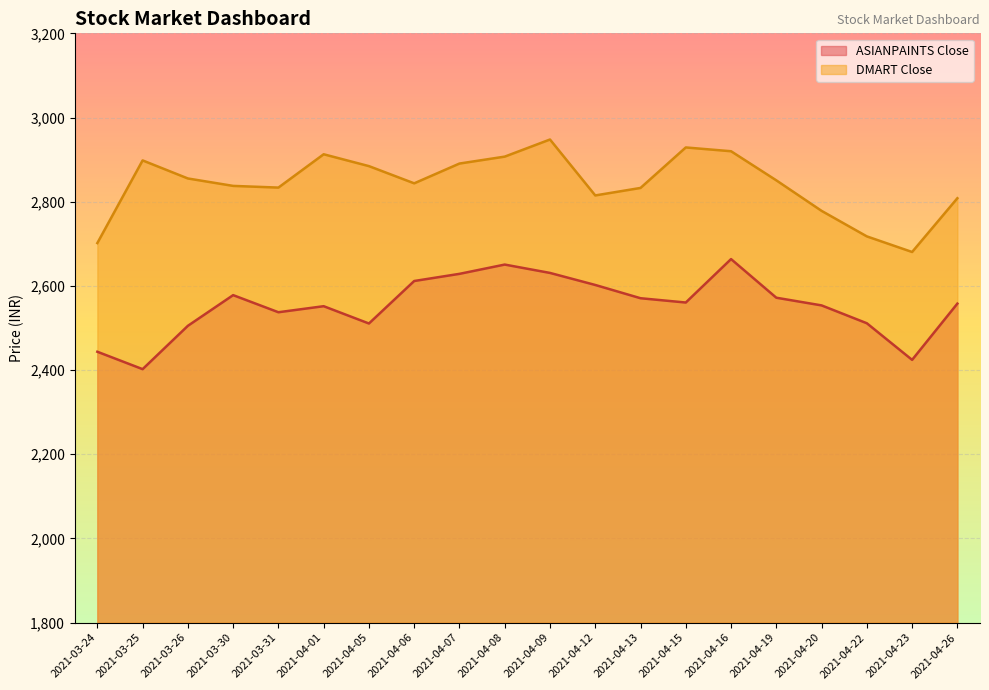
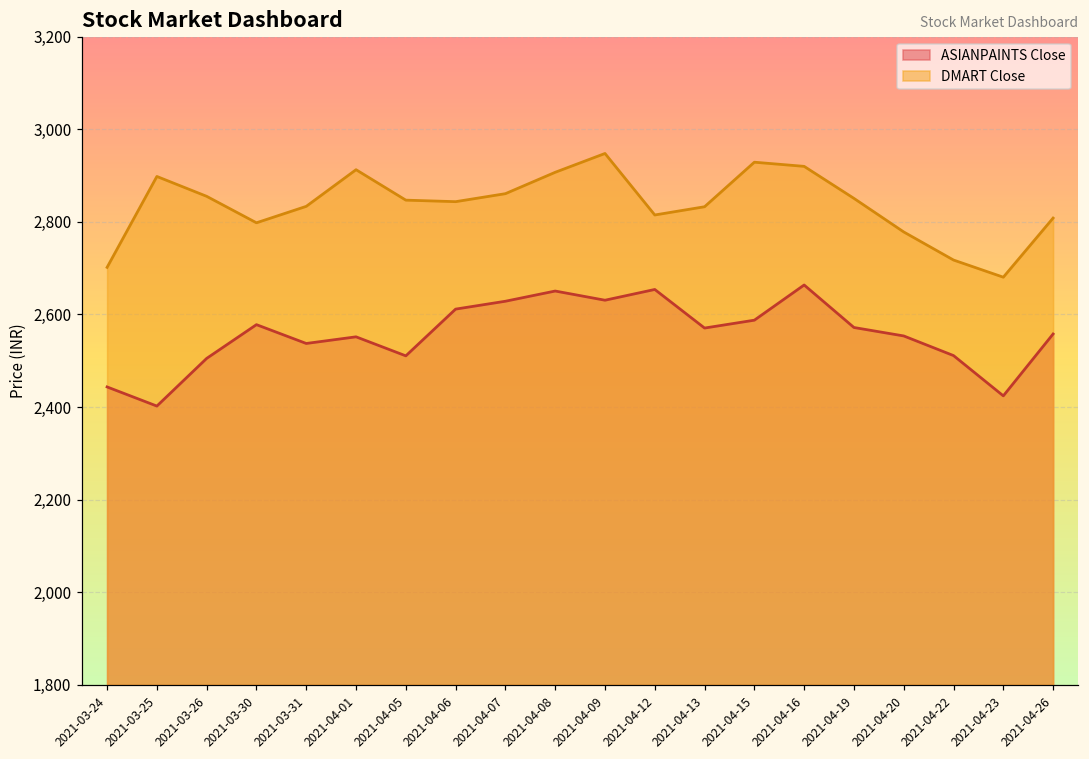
  {
    "ASIANPAINTS Close": {
      "2021-03-24": "2,440",
      "2021-03-25": "2,400",
      "2021-03-26": "2,510",
      "2021-03-30": "2,580",
      "2021-03-31": "2,540",
      "2021-04-01": "2,550",
      "2021-04-05": "2,510",
      "2021-04-06": "2,610",
      "2021-04-07": "2,630",
      "2021-04-08": "2,650",
      "2021-04-09": "2,630",
-     "2021-04-12": "2,600",
+     "2021-04-12": "2,650",
      "2021-04-13": "2,570",
-     "2021-04-15": "2,560",
+     "2021-04-15": "2,590",
      "2021-04-16": "2,660",
      "2021-04-19": "2,570",
      "2021-04-20": "2,550",
      "2021-04-22": "2,510",
      "2021-04-23": "2,420",
      "2021-04-26": "2,560"
    },
    "DMART Close": {
      "2021-03-24": "2,700",
      "2021-03-25": "2,900",
      "2021-03-26": "2,860",
-     "2021-03-30": "2,840",
+     "2021-03-30": "2,800",
      "2021-03-31": "2,830",
      "2021-04-01": "2,910",
-     "2021-04-05": "2,880",
+     "2021-04-05": "2,850",
      "2021-04-06": "2,840",
-     "2021-04-07": "2,890",
+     "2021-04-07": "2,860",
      "2021-04-08": "2,910",
      "2021-04-09": "2,950",
      "2021-04-12": "2,810",
      "2021-04-13": "2,830",
      "2021-04-15": "2,930",
      "2021-04-16": "2,920",
      "2021-04-19": "2,850",
      "2021-04-20": "2,780",
      "2021-04-22": "2,720",
      "2021-04-23": "2,680",
      "2021-04-26": "2,810"
    }
  }
